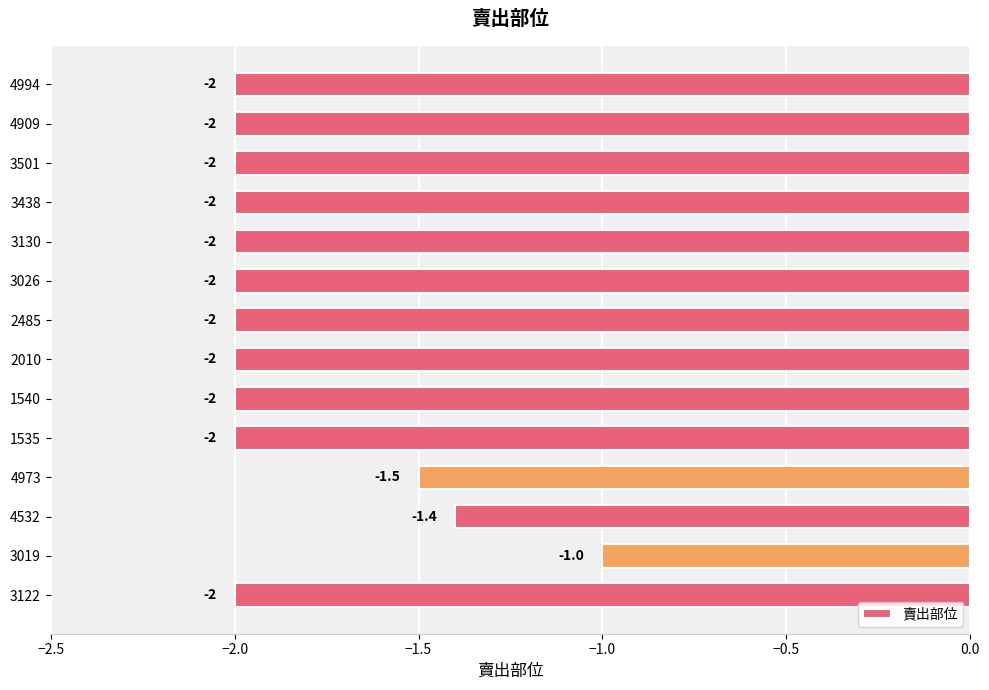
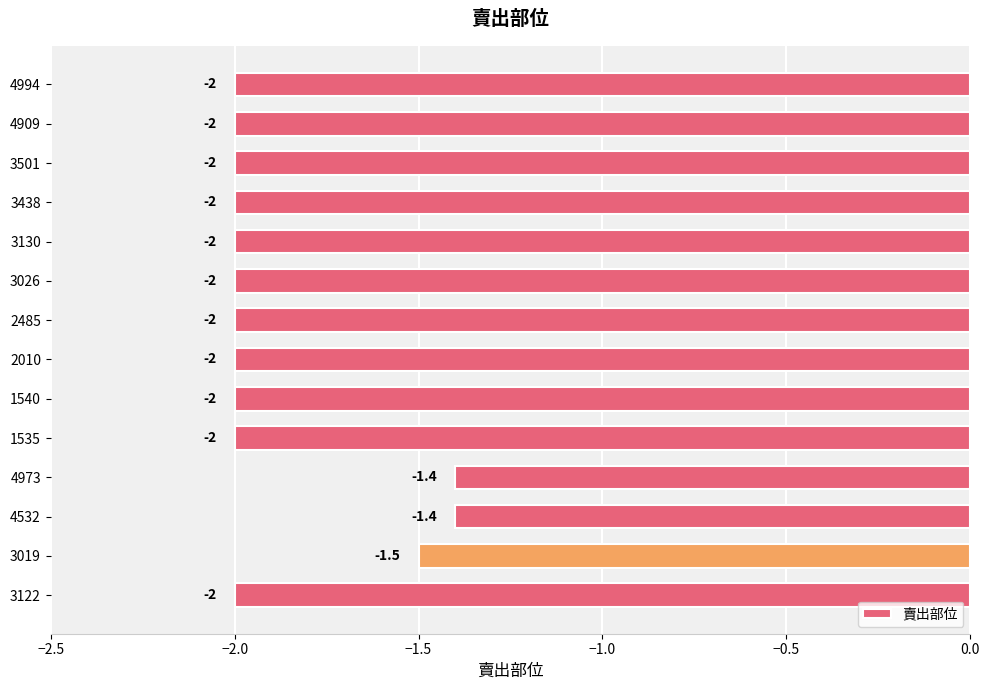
  {
    "4994": -2,
    "4909": -2,
    "3501": -2,
    "3438": -2,
    "3130": -2,
    "3026": -2,
    "2485": -2,
    "2010": -2,
    "1540": -2,
    "1535": -2,
-   "4973": -1.5,
+   "4973": -1.4,
    "4532": -1.4,
-   "3019": -1.0,
+   "3019": -1.5,
    "3122": -2
  }
